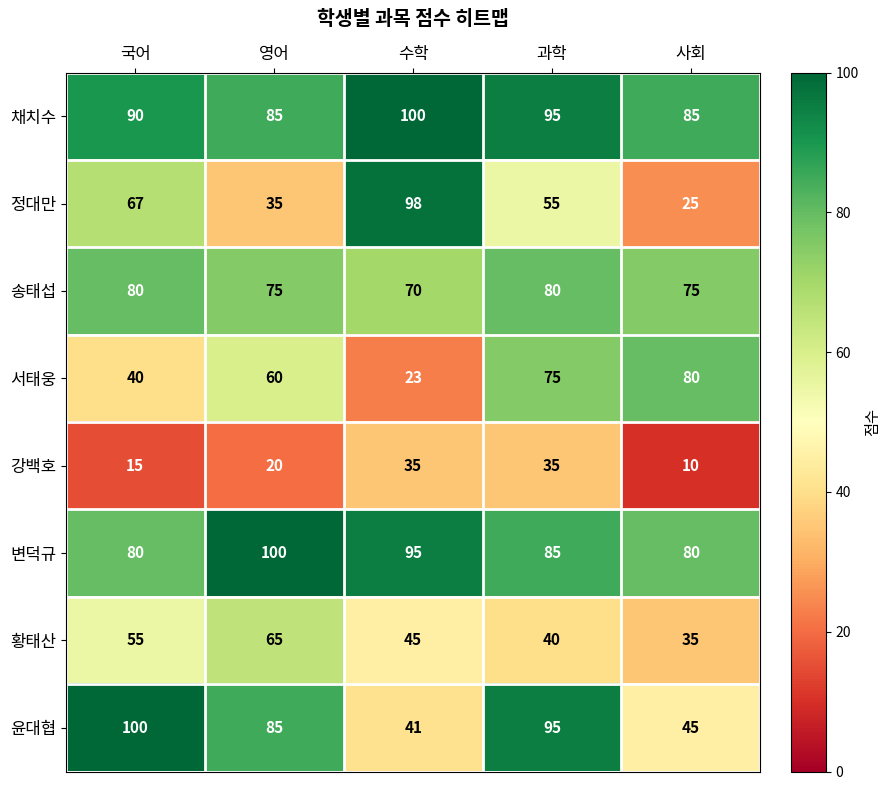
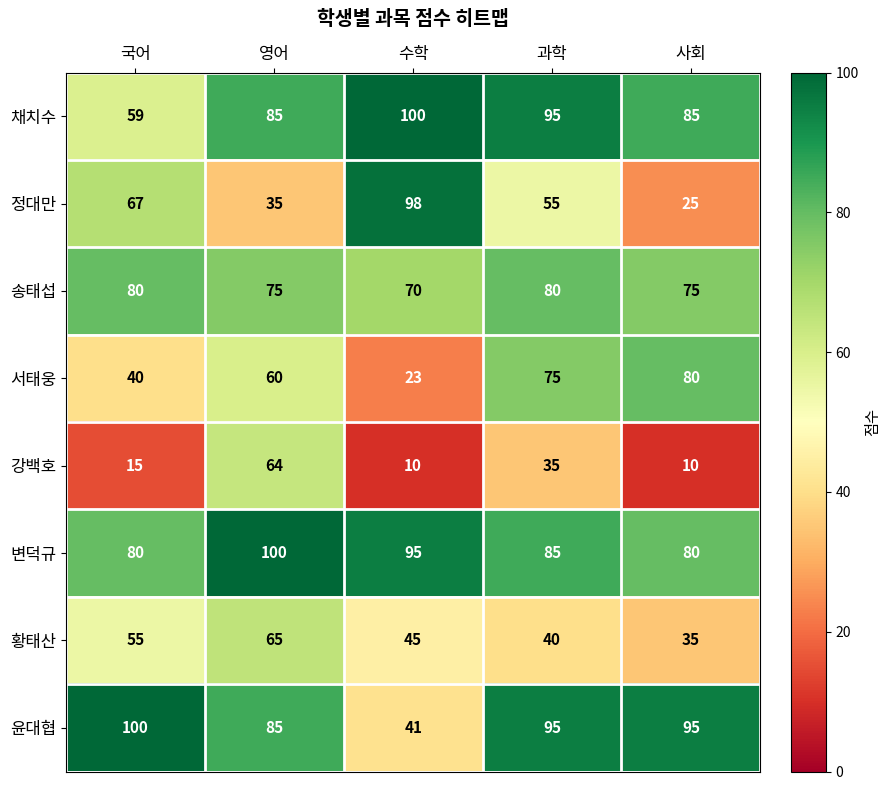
  {
    "채치수": {
-     "국어": 90,
+     "국어": 59,
      "영어": 85,
      "수학": 100,
      "과학": 95,
      "사회": 85
    },
    "정대만": {
      "국어": 67,
      "영어": 35,
      "수학": 98,
      "과학": 55,
      "사회": 25
    },
    "송태섭": {
      "국어": 80,
      "영어": 75,
      "수학": 70,
      "과학": 80,
      "사회": 75
    },
    "서태웅": {
      "국어": 40,
      "영어": 60,
      "수학": 23,
      "과학": 75,
      "사회": 80
    },
    "강백호": {
      "국어": 15,
-     "영어": 20,
-     "수학": 35,
+     "영어": 64,
+     "수학": 10,
      "과학": 35,
      "사회": 10
    },
    "변덕규": {
      "국어": 80,
      "영어": 100,
      "수학": 95,
      "과학": 85,
      "사회": 80
    },
    "황태산": {
      "국어": 55,
      "영어": 65,
      "수학": 45,
      "과학": 40,
      "사회": 35
    },
    "윤대협": {
      "국어": 100,
      "영어": 85,
      "수학": 41,
      "과학": 95,
-     "사회": 45
+     "사회": 95
    }
  }
